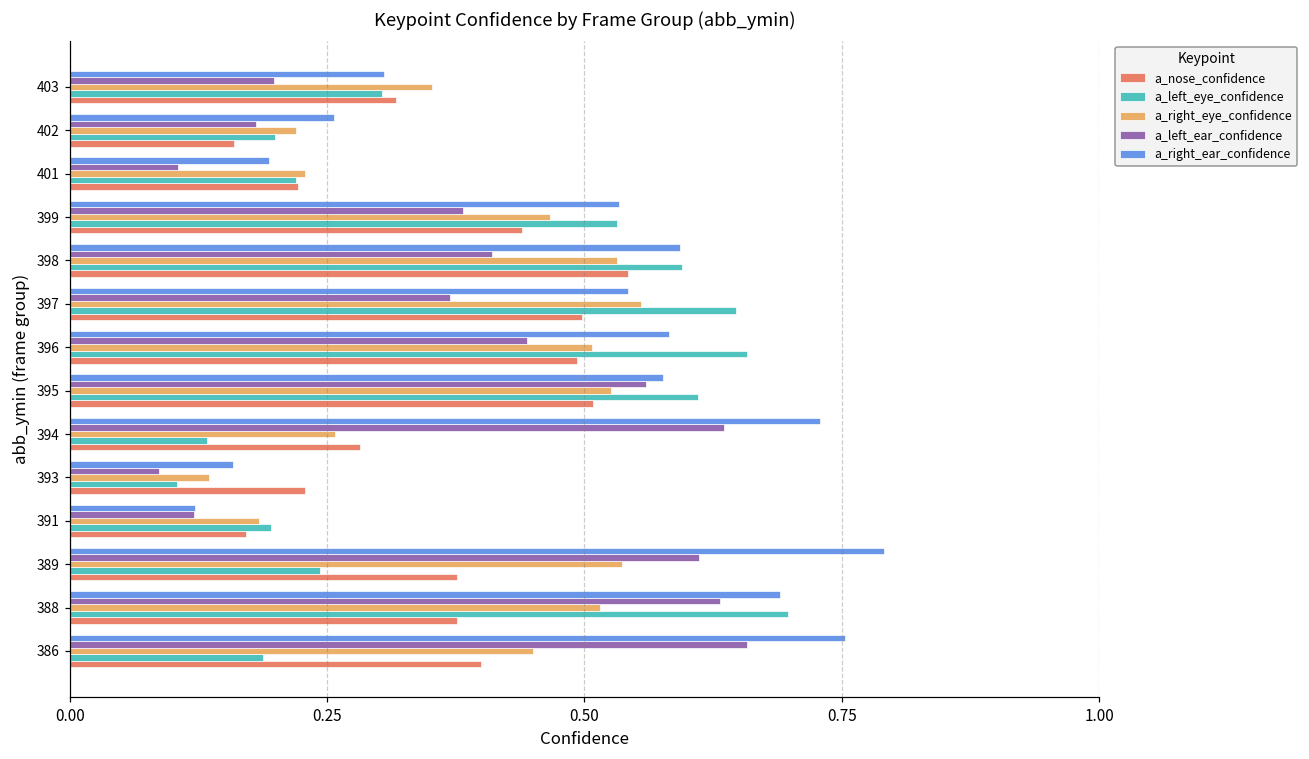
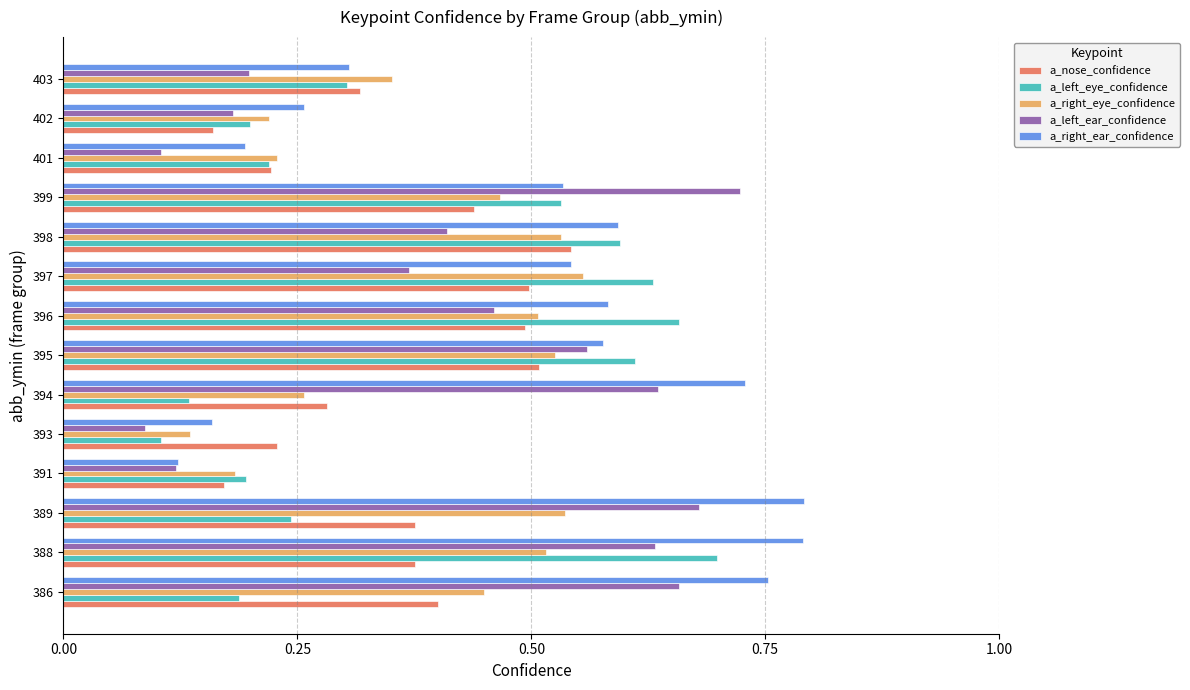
  {
    "a_left_eye_confidence": {
      "403": 0.30,
      "402": 0.20,
      "401": 0.22,
      "399": 0.53,
      "398": 0.59,
-     "397": 0.65,
+     "397": 0.63,
      "396": 0.66,
      "395": 0.61,
      "394": 0.13,
      "393": 0.10,
      "391": 0.20,
      "389": 0.24,
      "388": 0.70,
      "386": 0.19
    },
    "a_left_ear_confidence": {
      "403": 0.20,
      "402": 0.18,
      "401": 0.10,
-     "399": 0.38,
+     "399": 0.72,
      "398": 0.41,
      "397": 0.37,
-     "396": 0.44,
+     "396": 0.46,
      "395": 0.56,
      "394": 0.64,
      "393": 0.09,
      "391": 0.12,
-     "389": 0.61,
+     "389": 0.68,
      "388": 0.63,
      "386": 0.66
    },
    "a_right_ear_confidence": {
      "403": 0.31,
      "402": 0.26,
      "401": 0.19,
      "399": 0.53,
      "398": 0.59,
      "397": 0.54,
      "396": 0.58,
      "395": 0.58,
      "394": 0.73,
      "393": 0.16,
      "391": 0.12,
      "389": 0.79,
-     "388": 0.69,
+     "388": 0.79,
      "386": 0.75
    }
  }
